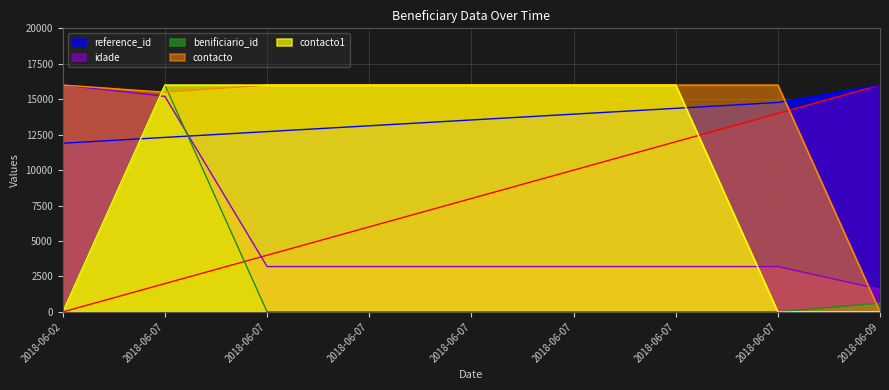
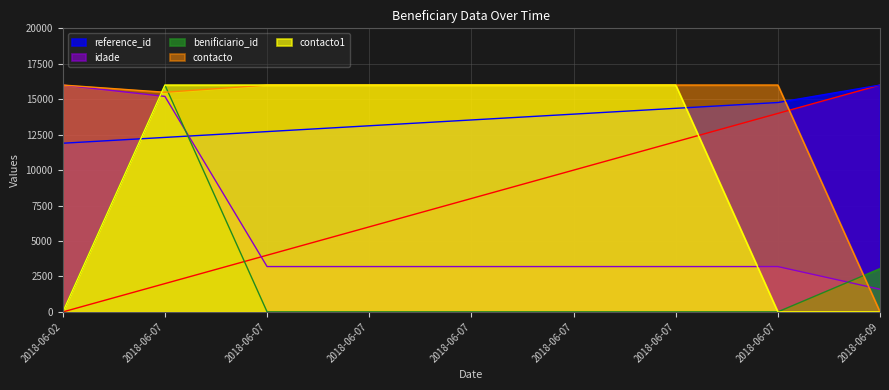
  {
    "reference_id": {
      "2018-06-02": 11900
    },
    "idade": {
      "2018-06-09": 1600
    },
    "benificiario_id": {
-     "2018-06-09": 600
+     "2018-06-09": 3100
    }
  }
